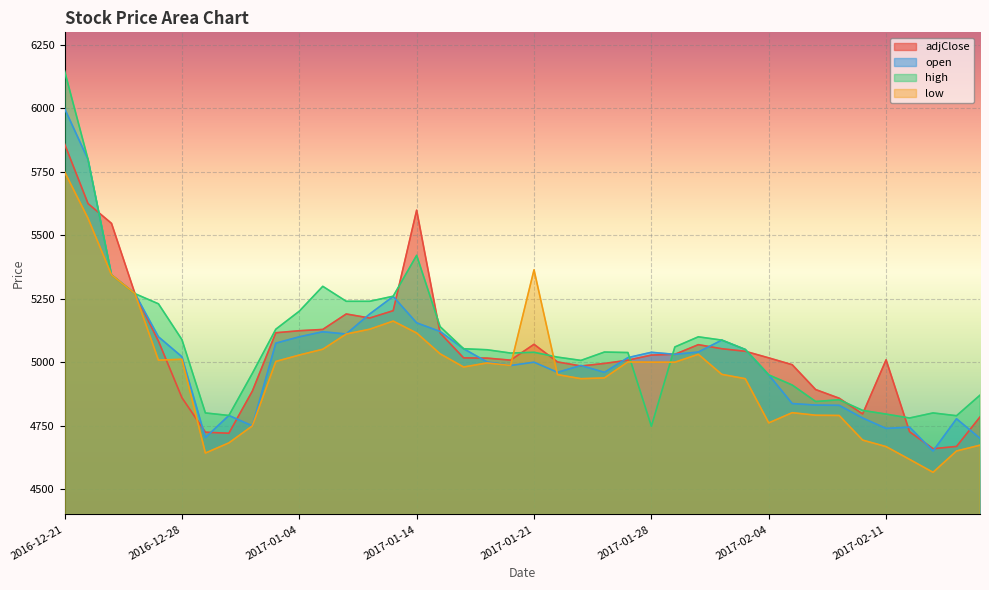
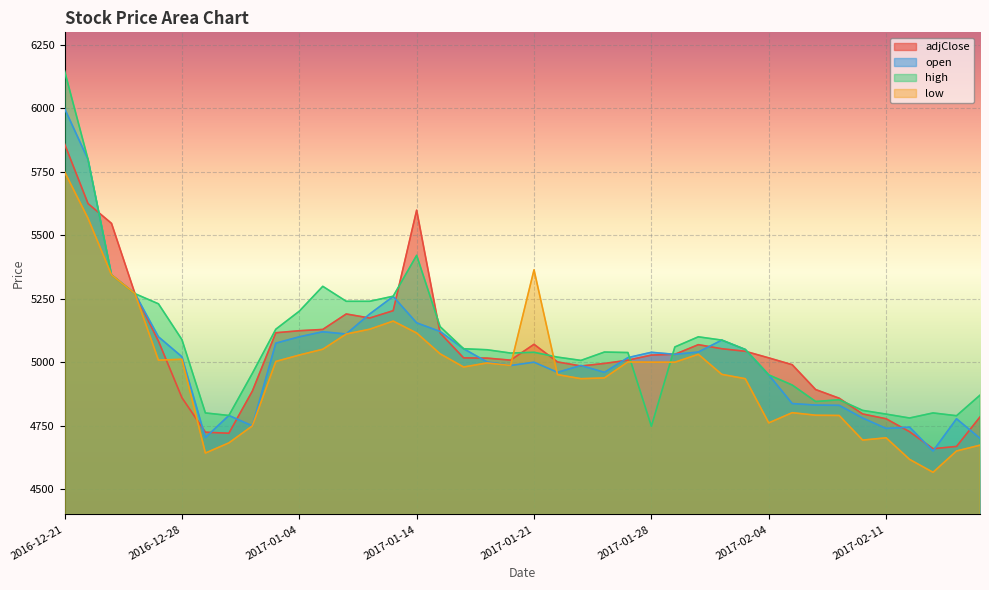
  {
    "adjClose": {
      "2016-12-21": 5860,
      "2016-12-28": 4860,
      "2017-01-04": 5120,
      "2017-01-14": 5600,
      "2017-01-21": 5070,
      "2017-01-28": 5030,
      "2017-02-04": 5020,
-     "2017-02-11": 5010
+     "2017-02-11": 4780
    },
    "open": {
      "2016-12-21": 6000,
      "2017-01-04": 5100,
      "2017-01-14": 5160,
      "2017-01-21": 5000,
      "2017-01-28": 5040,
      "2017-02-11": 4740
    },
    "high": {
      "2016-12-21": 6150,
      "2016-12-28": 5090,
      "2017-01-04": 5200,
      "2017-01-14": 5420,
      "2017-01-21": 5040,
      "2017-01-28": 4750,
      "2017-02-11": 4800
    },
    "low": {
      "2016-12-21": 5750,
      "2017-01-04": 5030,
      "2017-01-14": 5120,
      "2017-01-21": 5360,
      "2017-01-28": 5000,
      "2017-02-04": 4760,
-     "2017-02-11": 4670
+     "2017-02-11": 4700
    }
  }
